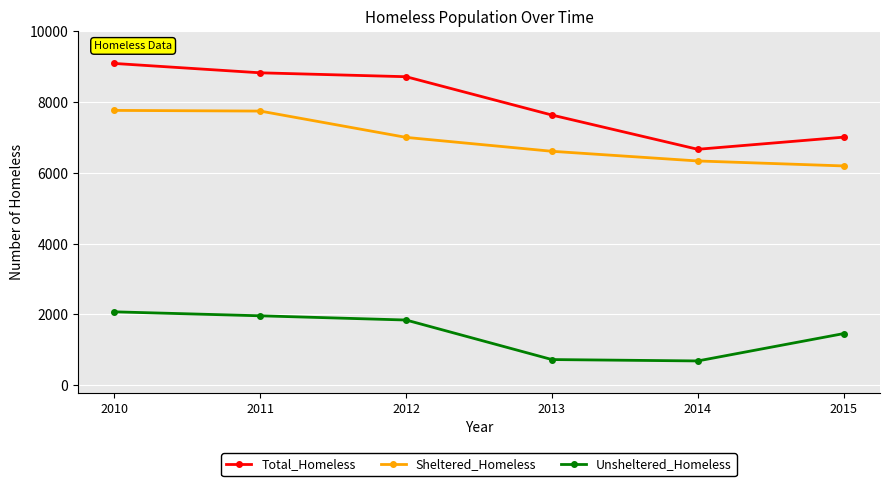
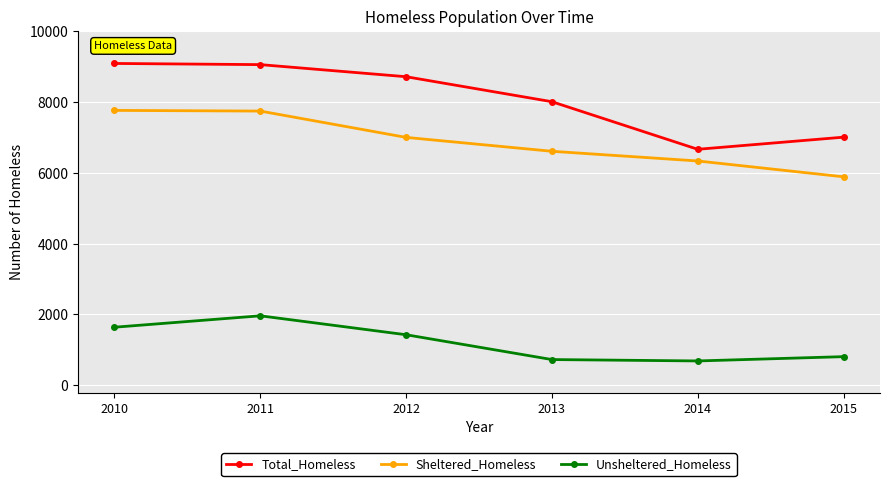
  {
    "Total_Homeless": {
      "2010": 9100,
-     "2011": 8800,
+     "2011": 9000,
      "2012": 8700,
-     "2013": 7600,
+     "2013": 8000,
      "2014": 6700,
      "2015": 7000
    },
    "Sheltered_Homeless": {
      "2010": 7800,
      "2011": 7700,
      "2012": 7000,
      "2013": 6600,
      "2014": 6300,
-     "2015": 6200
+     "2015": 5900
    },
    "Unsheltered_Homeless": {
-     "2010": 2100,
+     "2010": 1600,
      "2011": 2000,
-     "2012": 1800,
+     "2012": 1400,
      "2013": 700,
      "2014": 700,
-     "2015": 1500
+     "2015": 800
    }
  }
